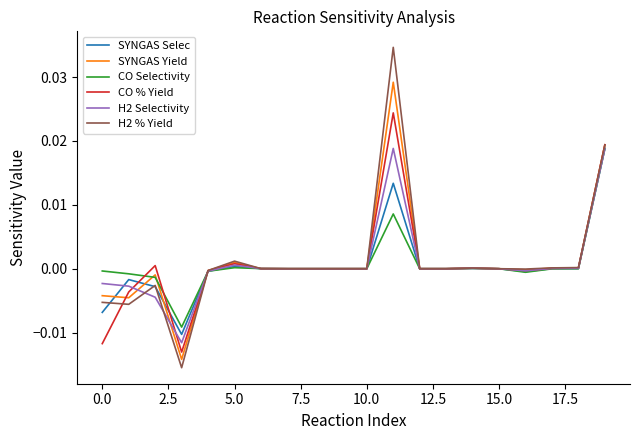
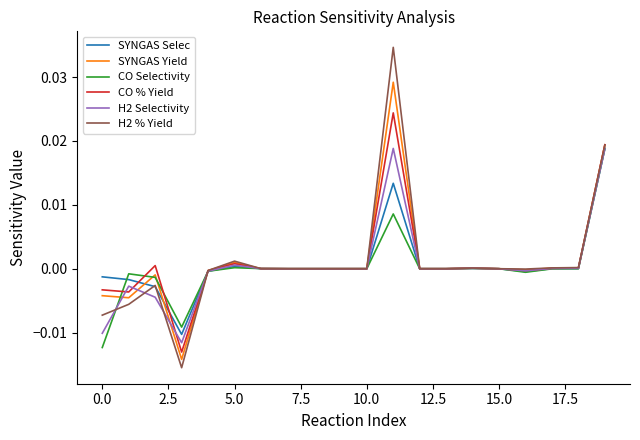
  {
    "SYNGAS Selec": {
-     "0.0": -0.007
+     "0.0": -0.001
    },
    "SYNGAS Yield": {
      "0.0": -0.004
    },
    "CO Selectivity": {
-     "0.0": 0.000
+     "0.0": -0.012
    },
    "CO % Yield": {
-     "0.0": -0.012
+     "0.0": -0.003
    },
    "H2 Selectivity": {
-     "0.0": -0.002
+     "0.0": -0.010
    },
    "H2 % Yield": {
-     "0.0": -0.005
+     "0.0": -0.007
    }
  }
